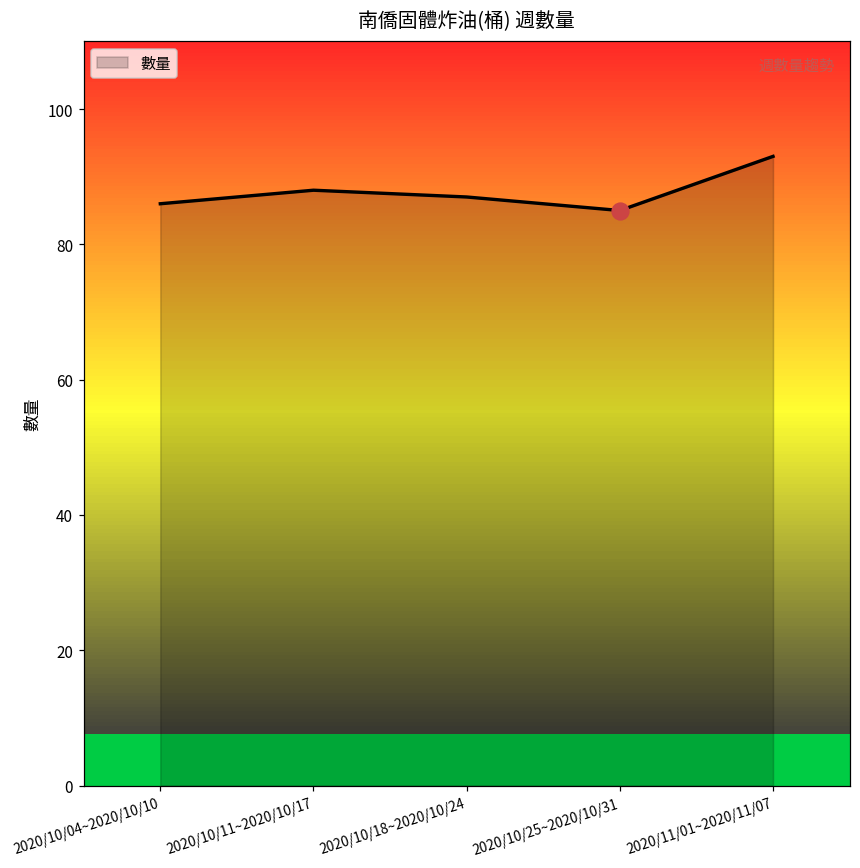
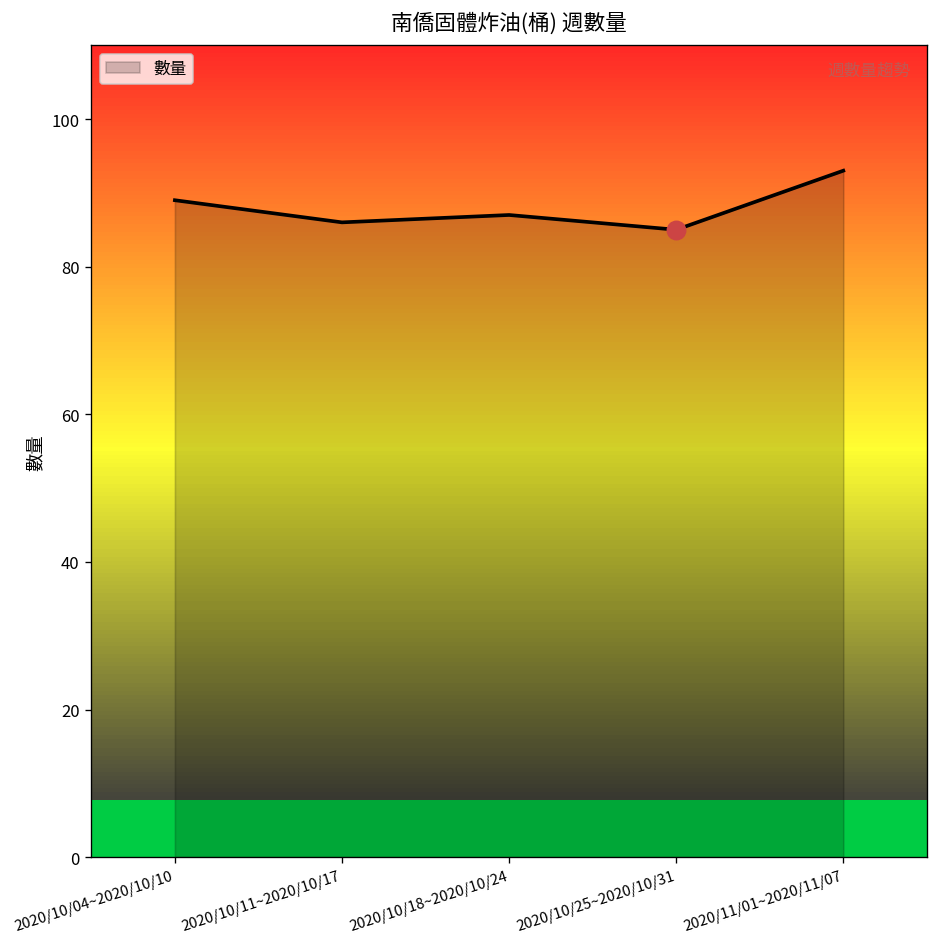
  {
    "數量": {
-     "2020/10/04~2020/10/10": 86,
-     "2020/10/11~2020/10/17": 88,
+     "2020/10/04~2020/10/10": 89,
+     "2020/10/11~2020/10/17": 86,
      "2020/10/18~2020/10/24": 87,
      "2020/11/01~2020/11/07": 93
    }
  }
